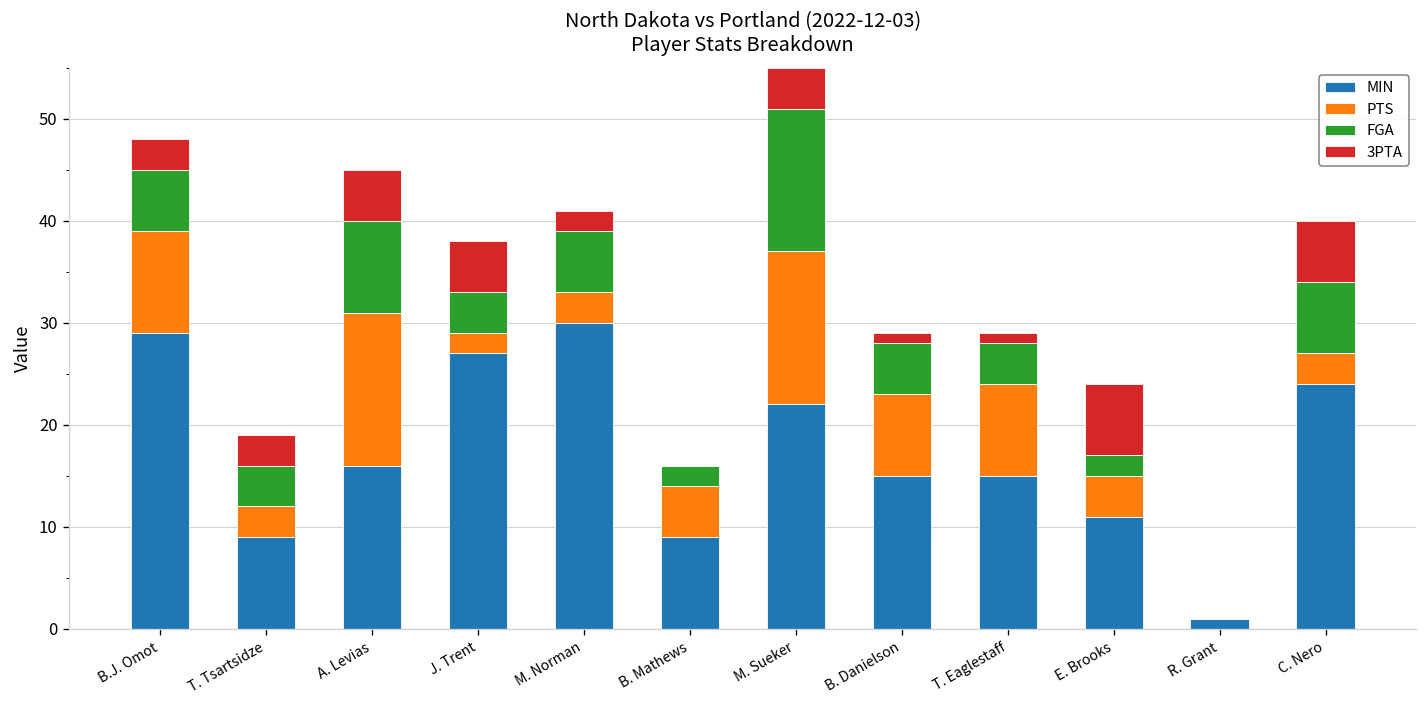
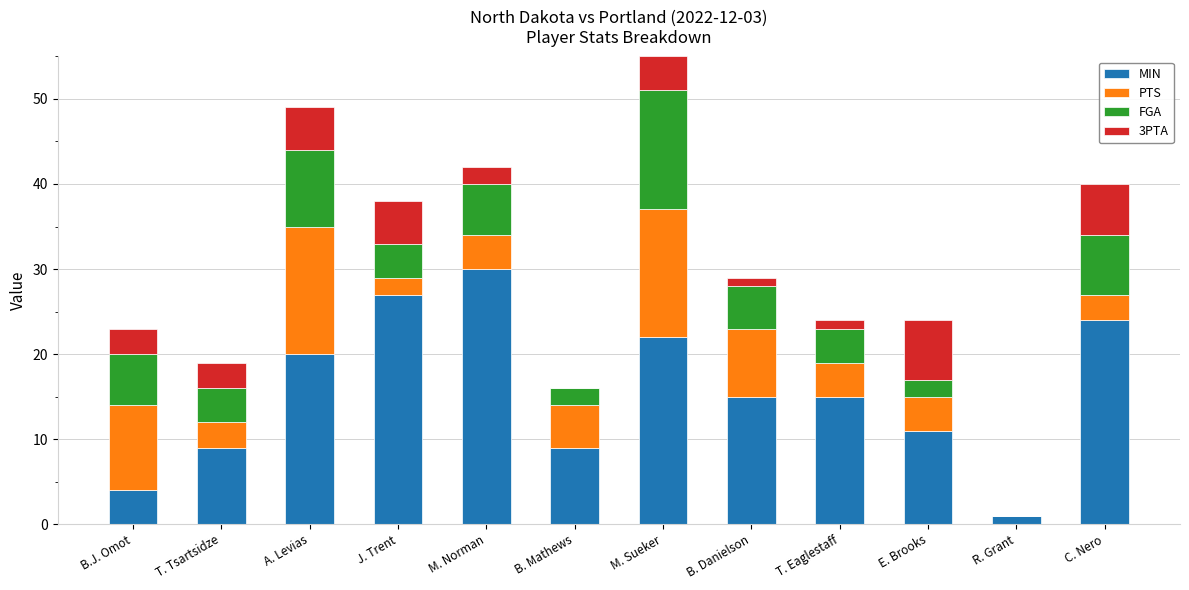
  {
    "MIN": {
-     "B.J. Omot": 29,
+     "B.J. Omot": 4,
      "T. Tsartsidze": 9,
-     "A. Levias": 16,
+     "A. Levias": 20,
      "J. Trent": 27,
      "M. Norman": 30,
      "B. Mathews": 9,
      "M. Sueker": 22,
      "B. Danielson": 15,
      "T. Eaglestaff": 15,
      "E. Brooks": 11,
      "R. Grant": 1,
      "C. Nero": 24
    },
    "PTS": {
      "B.J. Omot": 10,
      "T. Tsartsidze": 3,
      "A. Levias": 15,
      "J. Trent": 2,
-     "M. Norman": 3,
+     "M. Norman": 4,
      "B. Mathews": 5,
      "M. Sueker": 15,
      "B. Danielson": 8,
-     "T. Eaglestaff": 9,
+     "T. Eaglestaff": 4,
      "E. Brooks": 4,
      "R. Grant": 0,
      "C. Nero": 3
    },
    "FGA": {
      "B.J. Omot": 6,
      "T. Tsartsidze": 4,
      "A. Levias": 9,
      "J. Trent": 4,
      "M. Norman": 6,
      "B. Mathews": 2,
      "M. Sueker": 14,
      "B. Danielson": 5,
      "T. Eaglestaff": 4,
      "E. Brooks": 2,
      "R. Grant": 0,
      "C. Nero": 7
    },
    "3PTA": {
      "B.J. Omot": 3,
      "T. Tsartsidze": 3,
      "A. Levias": 5,
      "J. Trent": 5,
      "M. Norman": 2,
      "B. Mathews": 0,
      "M. Sueker": 4,
      "B. Danielson": 1,
      "T. Eaglestaff": 1,
      "E. Brooks": 7,
      "R. Grant": 0,
      "C. Nero": 6
    }
  }
